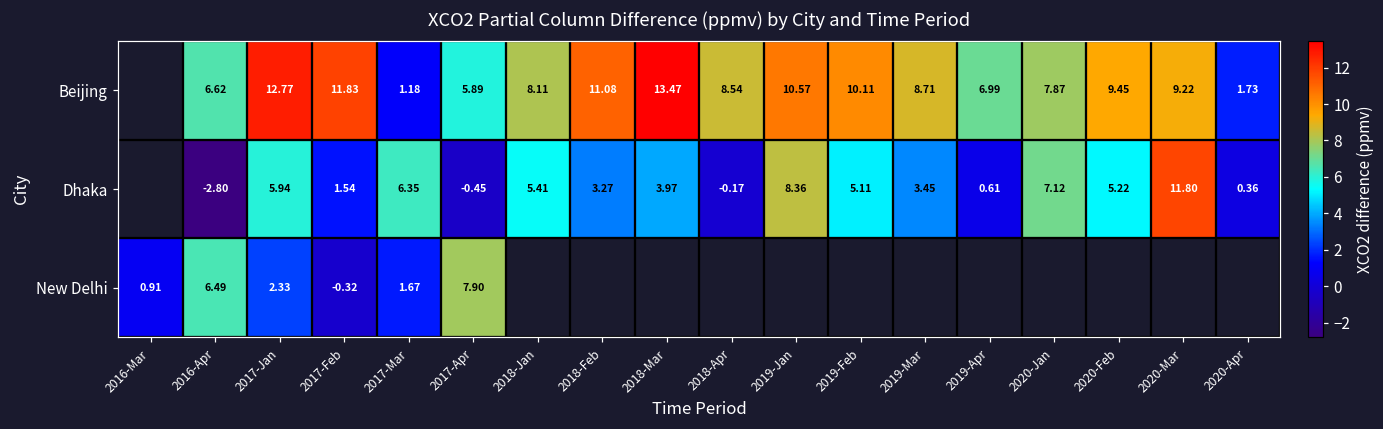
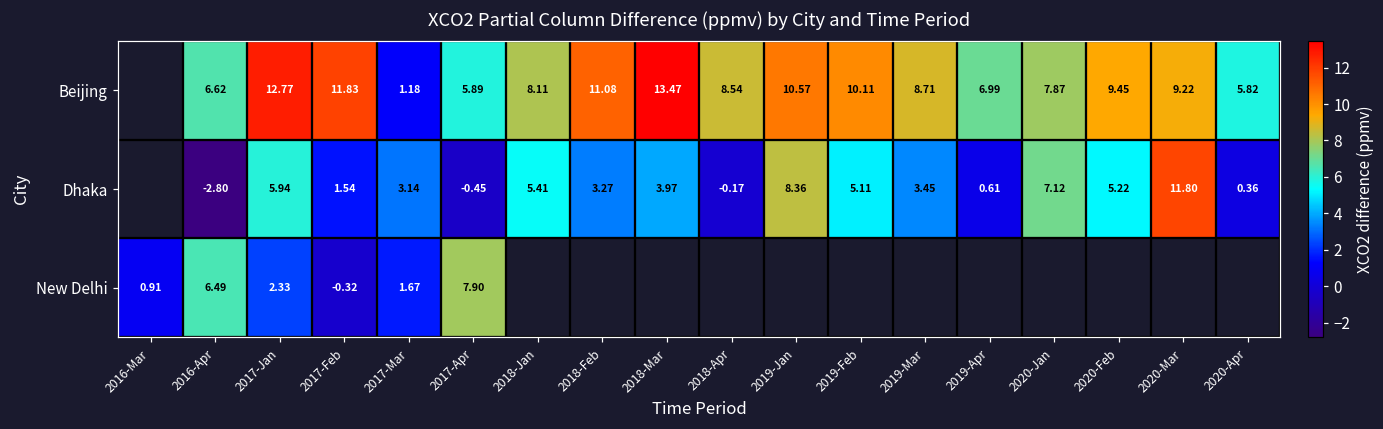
  {
    "Beijing": {
      "2016-Apr": 6.62,
      "2017-Jan": 12.77,
      "2017-Feb": 11.83,
      "2017-Mar": 1.18,
      "2017-Apr": 5.89,
      "2018-Jan": 8.11,
      "2018-Feb": 11.08,
      "2018-Mar": 13.47,
      "2018-Apr": 8.54,
      "2019-Jan": 10.57,
      "2019-Feb": 10.11,
      "2019-Mar": 8.71,
      "2019-Apr": 6.99,
      "2020-Jan": 7.87,
      "2020-Feb": 9.45,
      "2020-Mar": 9.22,
-     "2020-Apr": 1.73
+     "2020-Apr": 5.82
    },
    "Dhaka": {
      "2016-Apr": -2.80,
      "2017-Jan": 5.94,
      "2017-Feb": 1.54,
-     "2017-Mar": 6.35,
+     "2017-Mar": 3.14,
      "2017-Apr": -0.45,
      "2018-Jan": 5.41,
      "2018-Feb": 3.27,
      "2018-Mar": 3.97,
      "2018-Apr": -0.17,
      "2019-Jan": 8.36,
      "2019-Feb": 5.11,
      "2019-Mar": 3.45,
      "2019-Apr": 0.61,
      "2020-Jan": 7.12,
      "2020-Feb": 5.22,
      "2020-Mar": 11.80,
      "2020-Apr": 0.36
    },
    "New Delhi": {
      "2016-Mar": 0.91,
      "2016-Apr": 6.49,
      "2017-Jan": 2.33,
      "2017-Feb": -0.32,
      "2017-Mar": 1.67,
      "2017-Apr": 7.90
    }
  }
